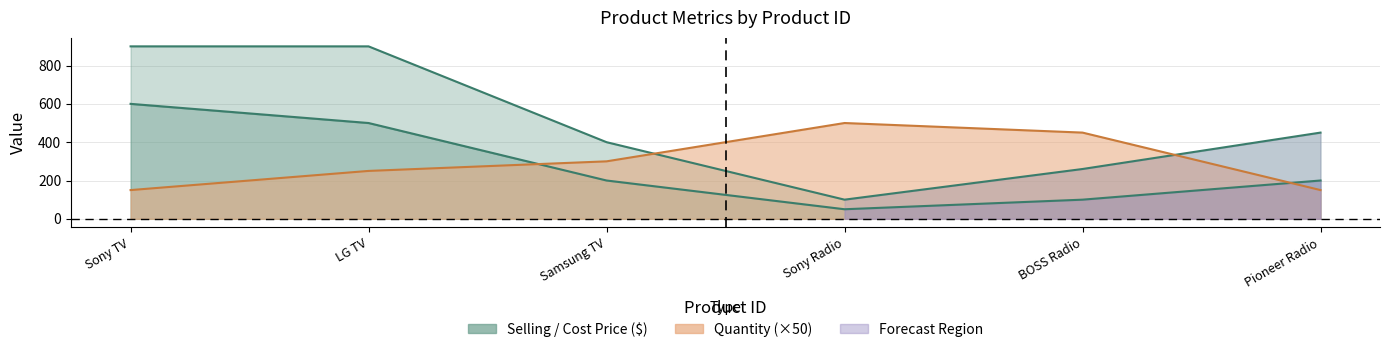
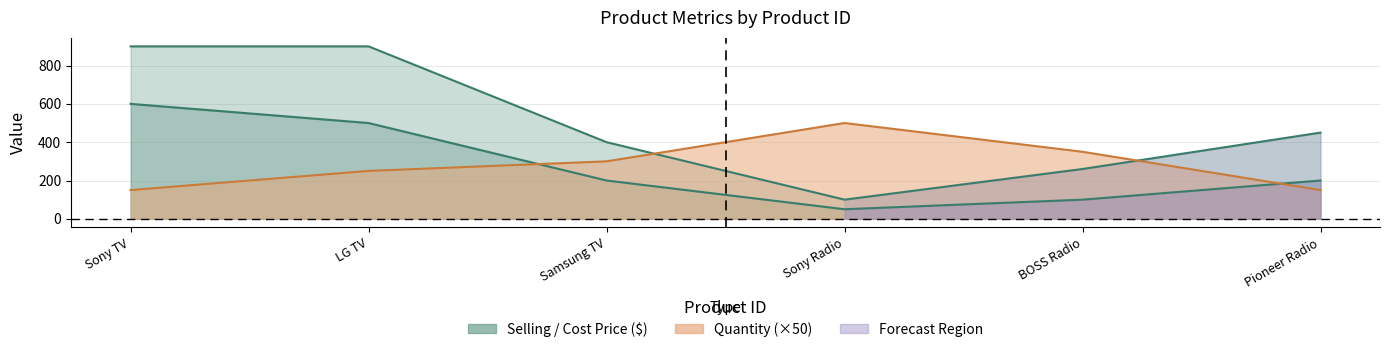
  {
    "Quantity (×50)": {
      "Sony TV": 150,
      "LG TV": 250,
      "Samsung TV": 300,
      "Sony Radio": 500,
-     "BOSS Radio": 450,
+     "BOSS Radio": 350,
      "Pioneer Radio": 150
    }
  }
